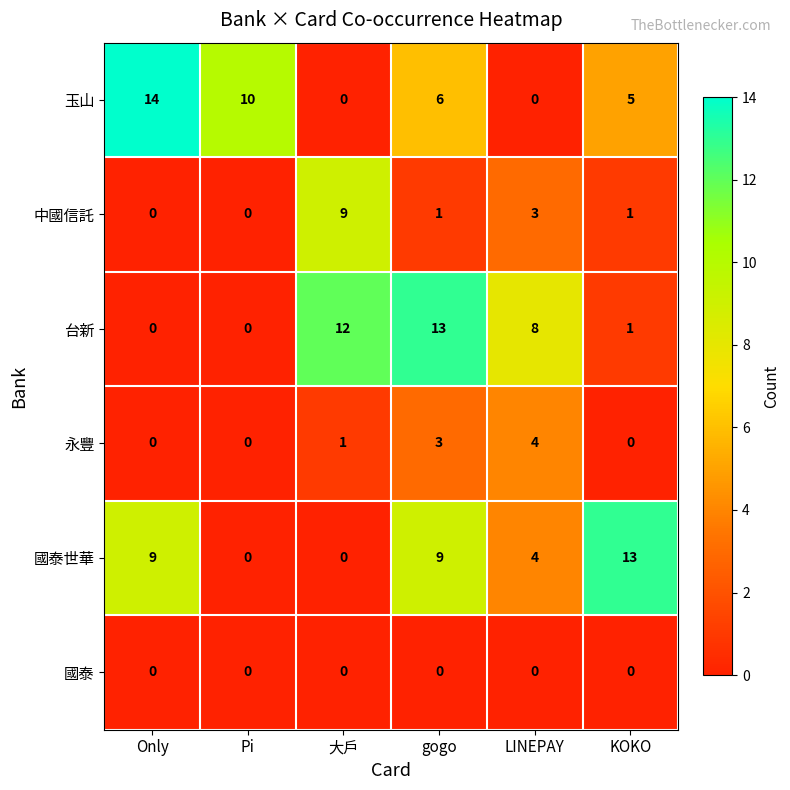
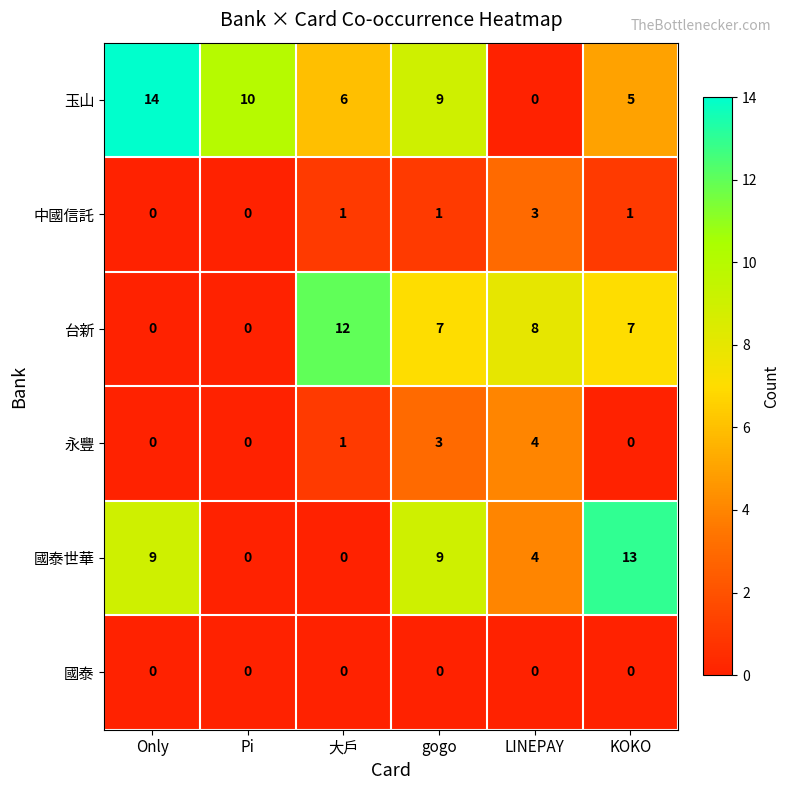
  {
    "玉山": {
      "Only": 14,
      "Pi": 10,
-     "大戶": 0,
-     "gogo": 6,
+     "大戶": 6,
+     "gogo": 9,
      "LINEPAY": 0,
      "KOKO": 5
    },
    "中國信託": {
      "Only": 0,
      "Pi": 0,
-     "大戶": 9,
+     "大戶": 1,
      "gogo": 1,
      "LINEPAY": 3,
      "KOKO": 1
    },
    "台新": {
      "Only": 0,
      "Pi": 0,
      "大戶": 12,
-     "gogo": 13,
+     "gogo": 7,
      "LINEPAY": 8,
-     "KOKO": 1
+     "KOKO": 7
    },
    "永豐": {
      "Only": 0,
      "Pi": 0,
      "大戶": 1,
      "gogo": 3,
      "LINEPAY": 4,
      "KOKO": 0
    },
    "國泰世華": {
      "Only": 9,
      "Pi": 0,
      "大戶": 0,
      "gogo": 9,
      "LINEPAY": 4,
      "KOKO": 13
    },
    "國泰": {
      "Only": 0,
      "Pi": 0,
      "大戶": 0,
      "gogo": 0,
      "LINEPAY": 0,
      "KOKO": 0
    }
  }
